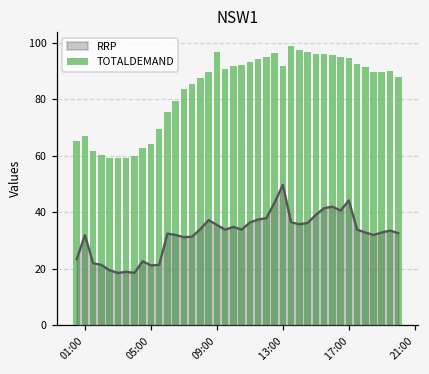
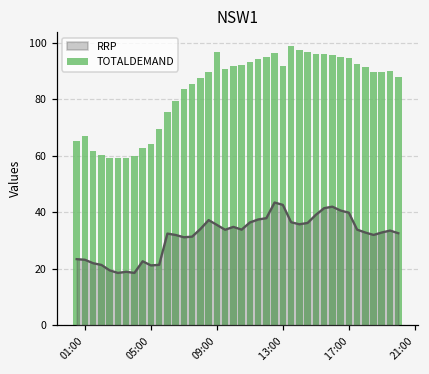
  {
    "RRP": {
-     "01:00": 32,
+     "01:00": 23,
      "05:00": 21,
      "09:00": 36,
-     "13:00": 50,
-     "17:00": 44
+     "13:00": 43,
+     "17:00": 40
    },
    "TOTALDEMAND": {
      "01:00": 67,
      "05:00": 64,
      "09:00": 97,
      "13:00": 92,
      "17:00": 95
    }
  }
